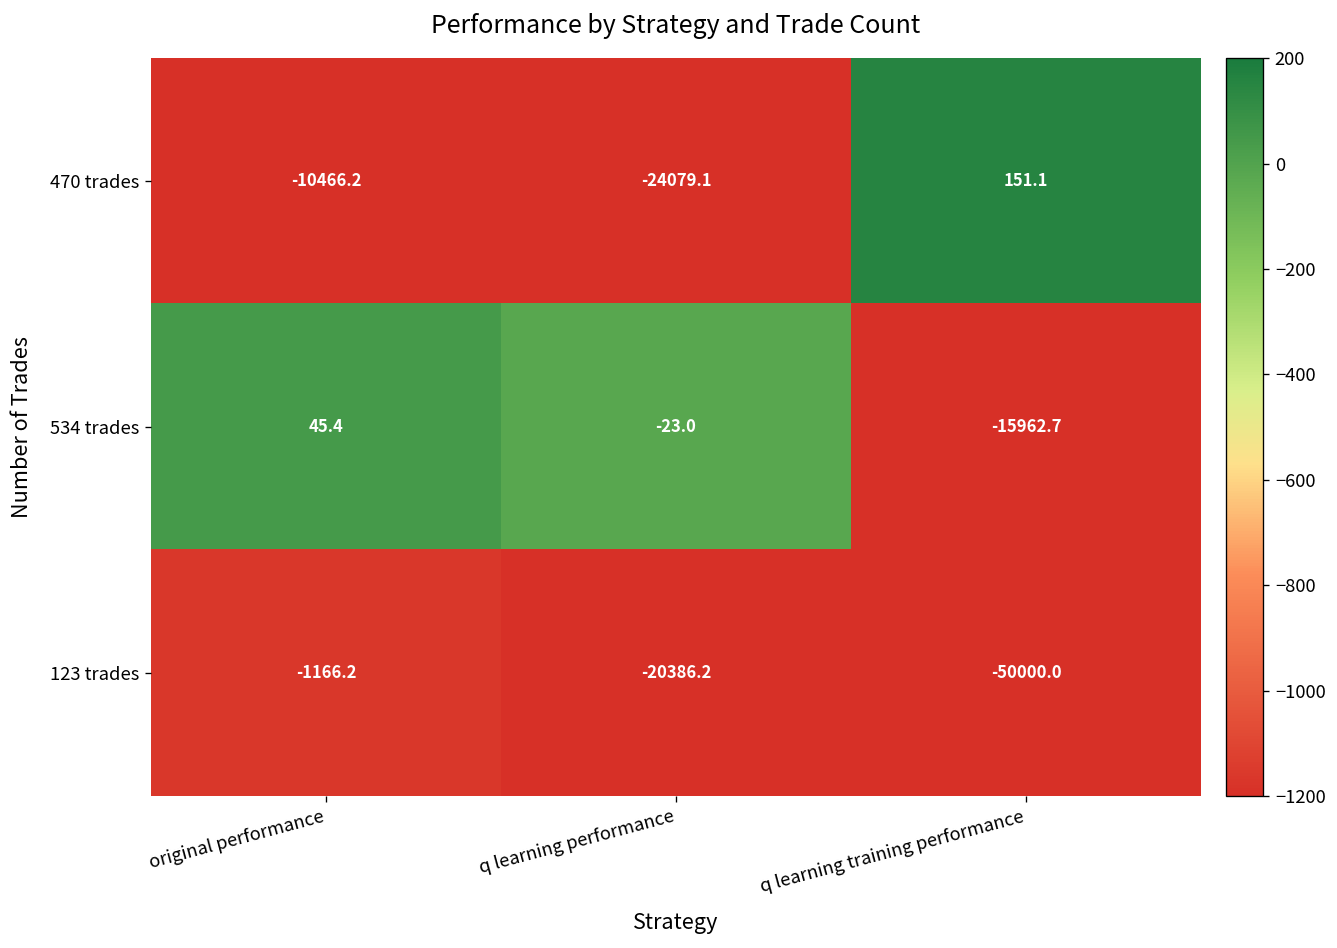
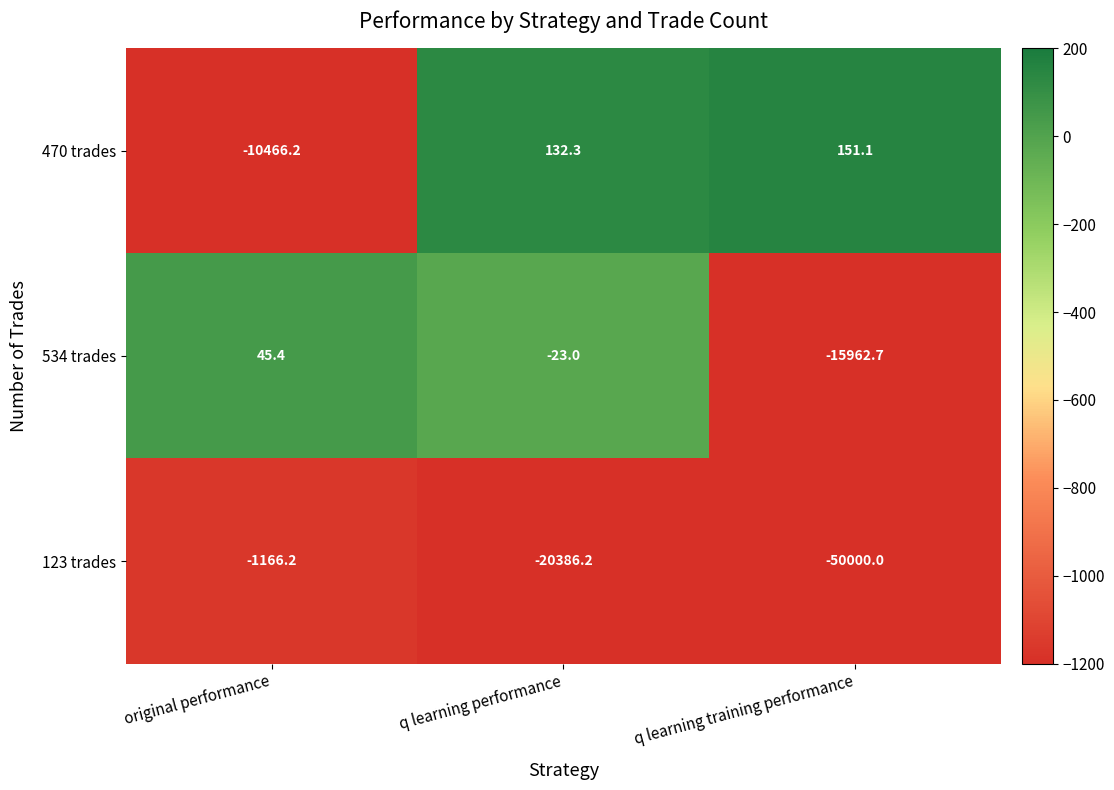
  {
    "470 trades": {
      "original performance": -10466.2,
-     "q learning performance": -24079.1,
+     "q learning performance": 132.3,
      "q learning training performance": 151.1
    },
    "534 trades": {
      "original performance": 45.4,
      "q learning performance": -23.0,
      "q learning training performance": -15962.7
    },
    "123 trades": {
      "original performance": -1166.2,
      "q learning performance": -20386.2,
      "q learning training performance": -50000.0
    }
  }
